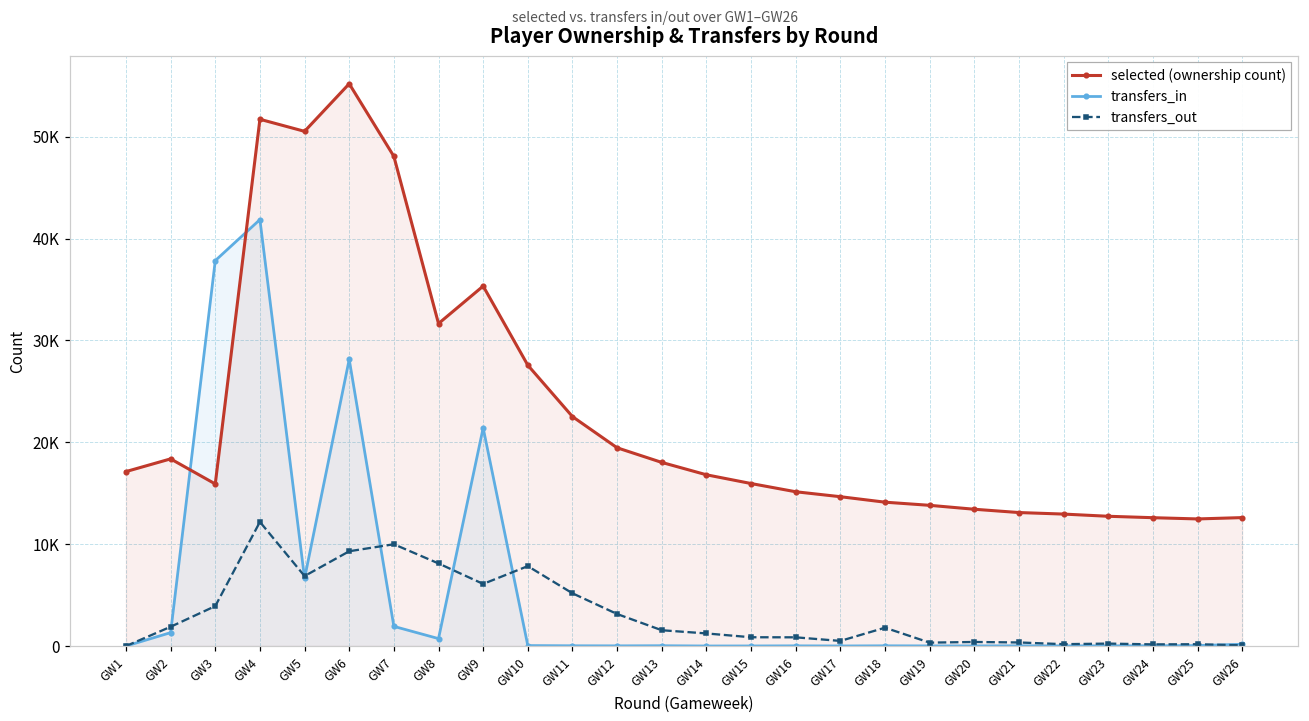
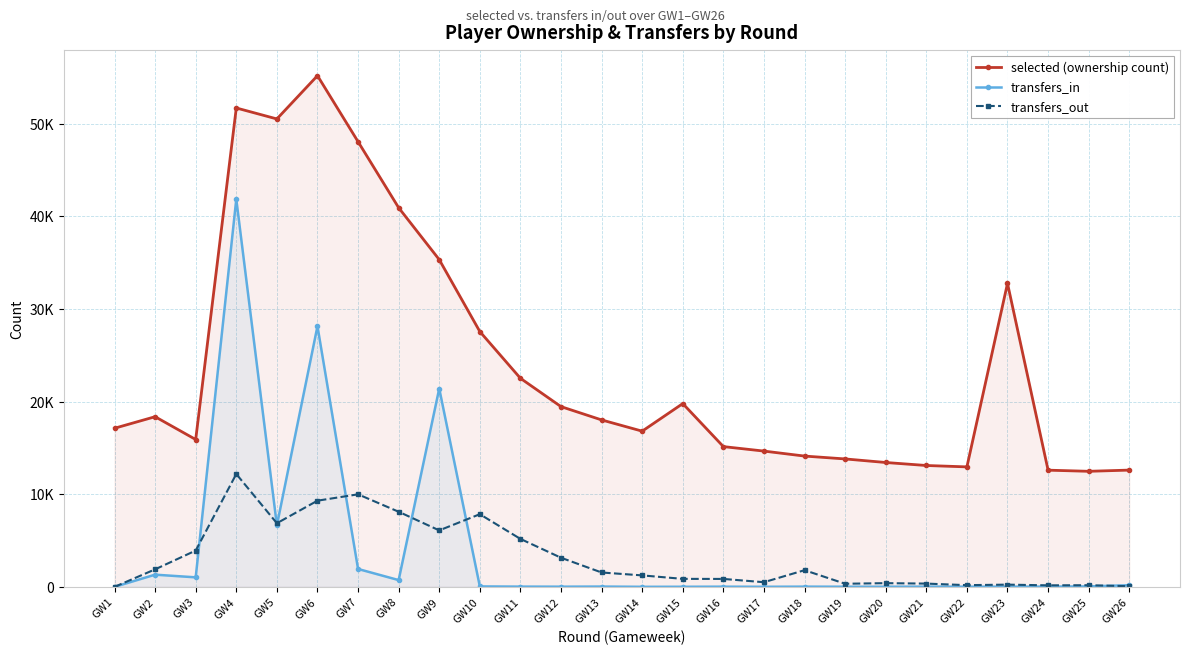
  {
    "selected (ownership count)": {
      "GW1": 17000,
      "GW2": 18000,
      "GW3": 16000,
      "GW4": 52000,
      "GW5": 51000,
      "GW6": 55000,
      "GW7": 48000,
-     "GW8": 32000,
+     "GW8": 41000,
      "GW9": 35000,
      "GW10": 28000,
      "GW11": 23000,
      "GW12": 19000,
      "GW13": 18000,
      "GW14": 17000,
-     "GW15": 16000,
+     "GW15": 20000,
      "GW16": 15000,
      "GW17": 15000,
      "GW18": 14000,
      "GW19": 14000,
      "GW20": 13000,
      "GW21": 13000,
      "GW22": 13000,
-     "GW23": 13000,
+     "GW23": 33000,
      "GW24": 13000,
      "GW25": 12000,
      "GW26": 13000
    },
    "transfers_in": {
      "GW2": 1000,
-     "GW3": 38000,
+     "GW3": 1000,
      "GW4": 42000,
      "GW6": 28000,
      "GW7": 2000,
      "GW8": 1000,
      "GW9": 21000,
      "GW10": 0,
      "GW11": 0,
      "GW12": 0,
      "GW13": 0,
      "GW14": 0,
      "GW15": 0,
      "GW16": 0,
      "GW17": 0,
      "GW18": 0,
      "GW19": 0,
      "GW20": 0,
      "GW21": 0
    },
    "transfers_out": {
      "GW2": 2000,
      "GW3": 4000,
      "GW4": 12000,
      "GW6": 9000,
      "GW7": 10000,
      "GW8": 8000,
      "GW9": 6000,
      "GW10": 8000,
      "GW11": 5000,
      "GW12": 3000,
      "GW13": 2000,
      "GW14": 1000,
      "GW15": 1000,
      "GW16": 1000,
      "GW17": 1000,
      "GW18": 2000,
      "GW19": 0,
      "GW20": 0,
      "GW21": 0
    }
  }
